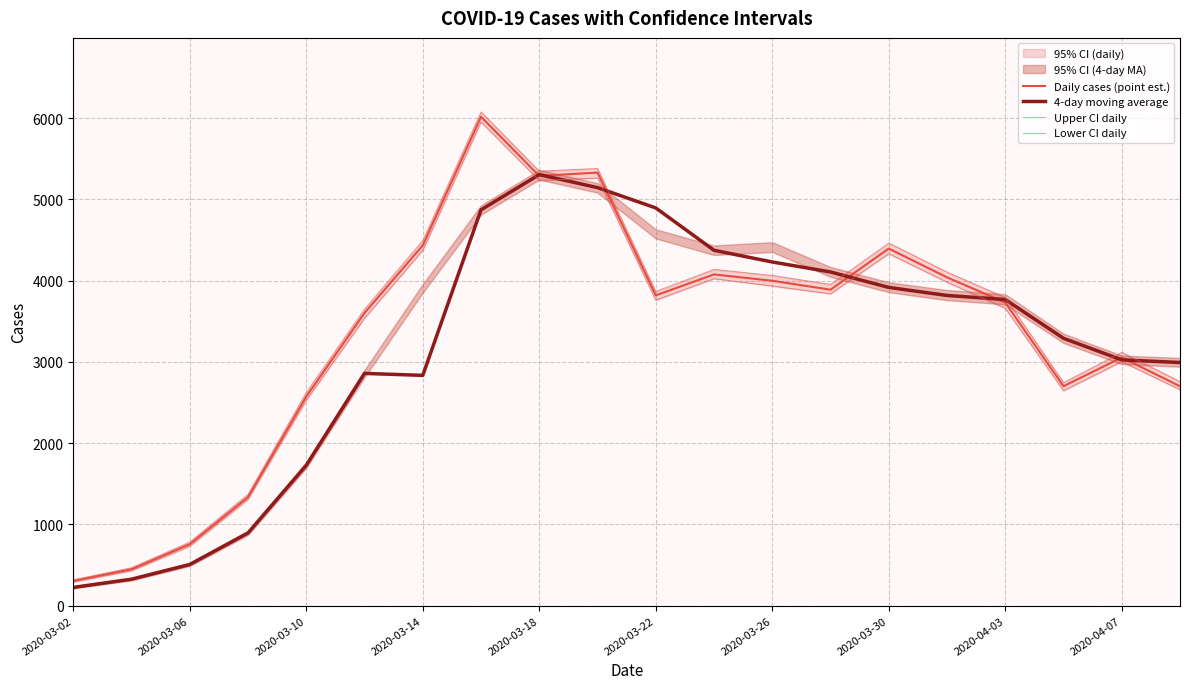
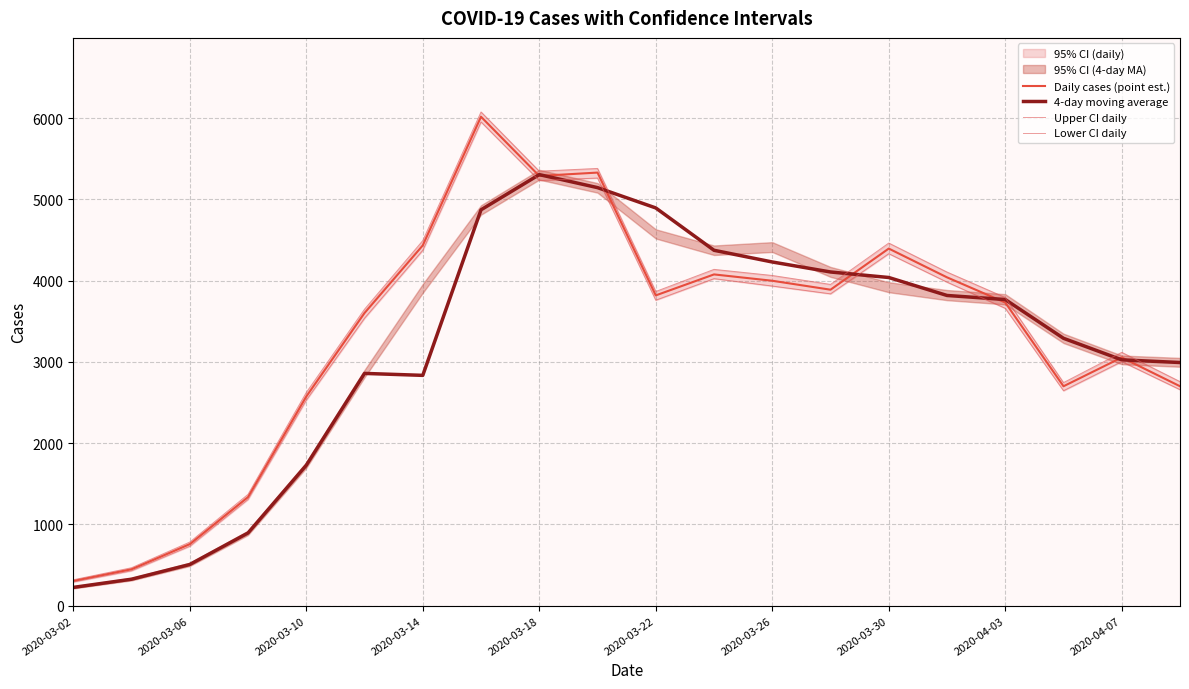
  {
    "4-day moving average": {
      "2020-03-10": 1700,
      "2020-03-14": 2800,
      "2020-03-22": 4900,
      "2020-03-26": 4200,
-     "2020-03-30": 3900
+     "2020-03-30": 4000
    }
  }
